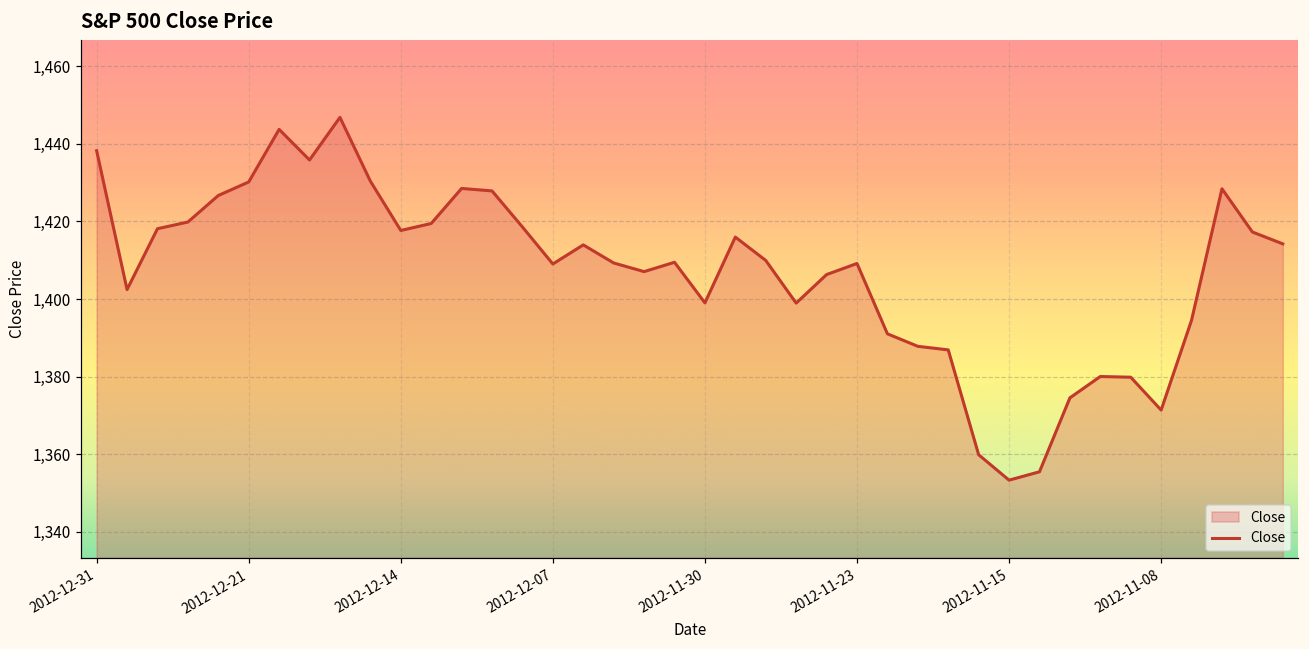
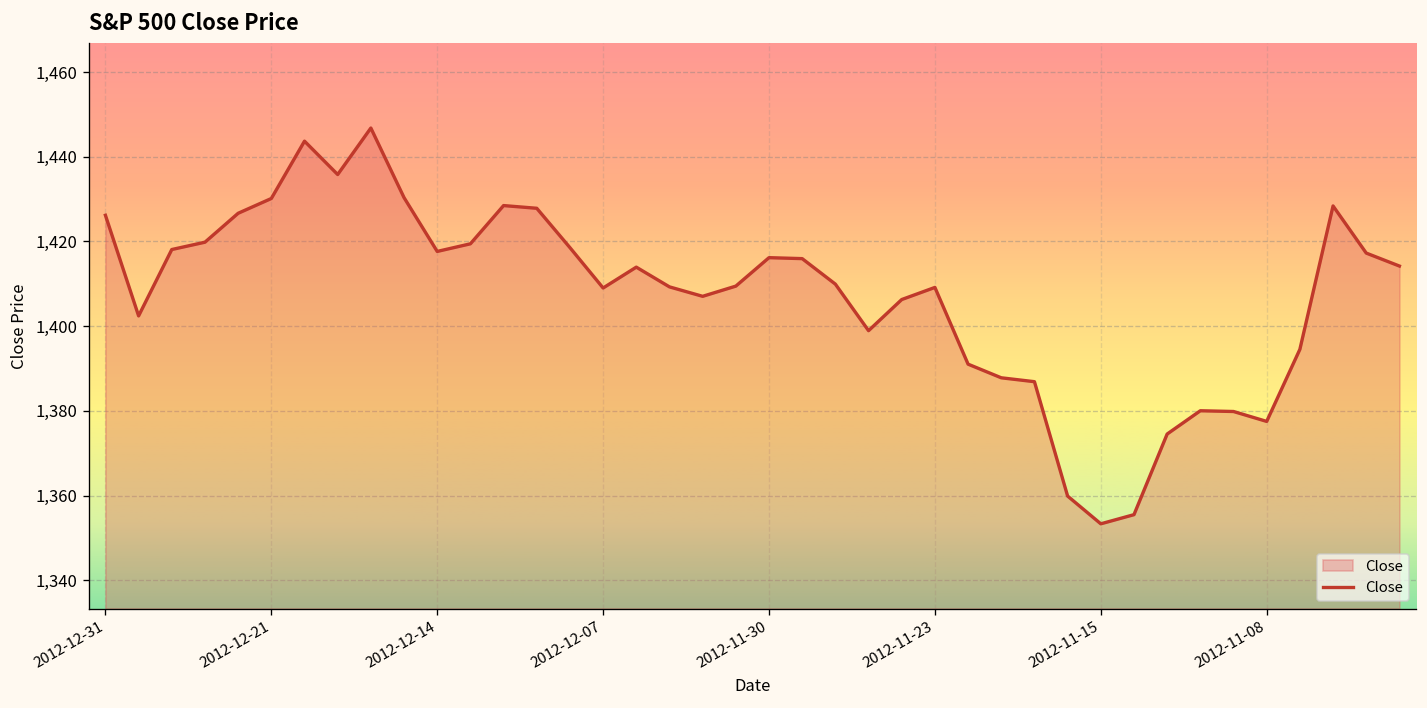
  {
-   "2012-12-31": "1,438",
+   "2012-12-31": "1,426",
    "2012-12-21": "1,430",
    "2012-12-14": "1,418",
    "2012-12-07": "1,409",
-   "2012-11-30": "1,399",
+   "2012-11-30": "1,416",
    "2012-11-23": "1,409",
    "2012-11-15": "1,353",
-   "2012-11-08": "1,371"
+   "2012-11-08": "1,378"
  }
